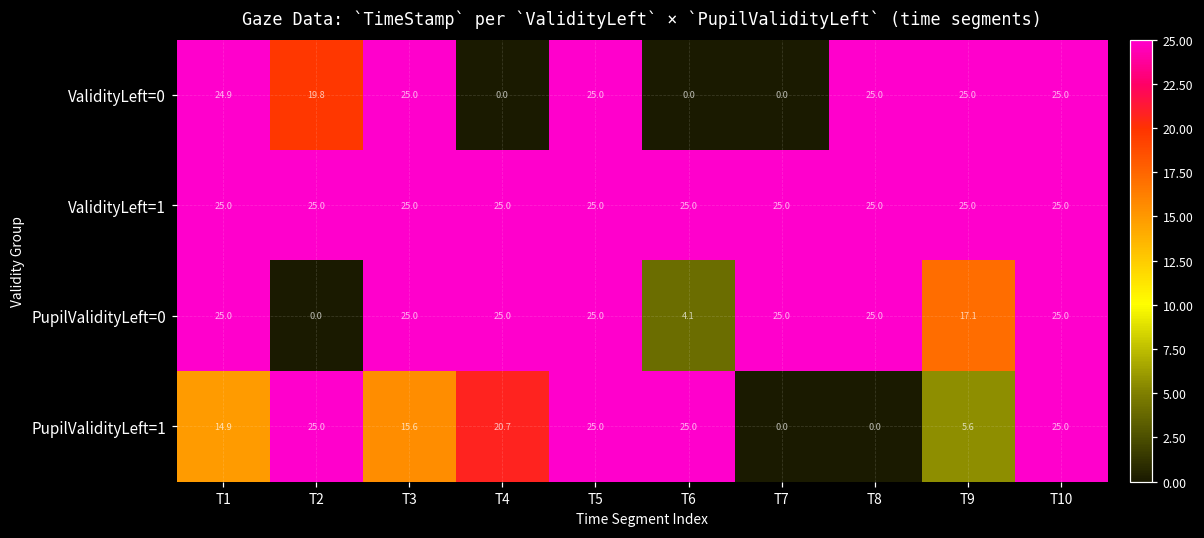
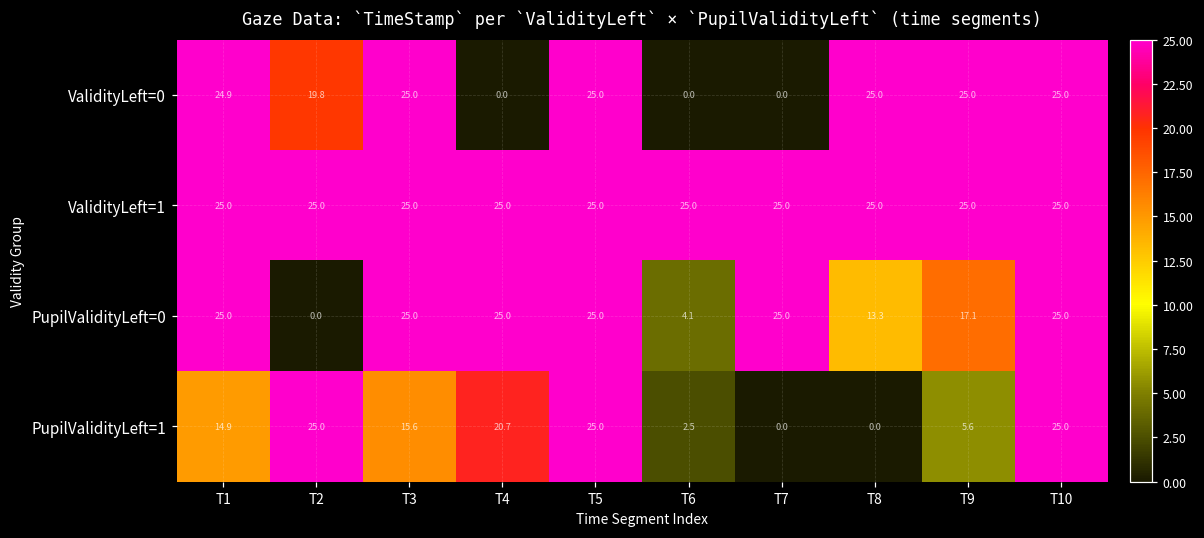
  {
    "ValidityLeft=0": {
      "T1": 24.9,
      "T2": 19.8,
      "T3": 25.0,
      "T4": 0.0,
      "T5": 25.0,
      "T6": 0.0,
      "T7": 0.0,
      "T8": 25.0,
      "T9": 25.0,
      "T10": 25.0
    },
    "ValidityLeft=1": {
      "T1": 25.0,
      "T2": 25.0,
      "T3": 25.0,
      "T4": 25.0,
      "T5": 25.0,
      "T6": 25.0,
      "T7": 25.0,
      "T8": 25.0,
      "T9": 25.0,
      "T10": 25.0
    },
    "PupilValidityLeft=0": {
      "T1": 25.0,
      "T2": 0.0,
      "T3": 25.0,
      "T4": 25.0,
      "T5": 25.0,
      "T6": 4.1,
      "T7": 25.0,
-     "T8": 25.0,
+     "T8": 13.3,
      "T9": 17.1,
      "T10": 25.0
    },
    "PupilValidityLeft=1": {
      "T1": 14.9,
      "T2": 25.0,
      "T3": 15.6,
      "T4": 20.7,
      "T5": 25.0,
-     "T6": 25.0,
+     "T6": 2.5,
      "T7": 0.0,
      "T8": 0.0,
      "T9": 5.6,
      "T10": 25.0
    }
  }
